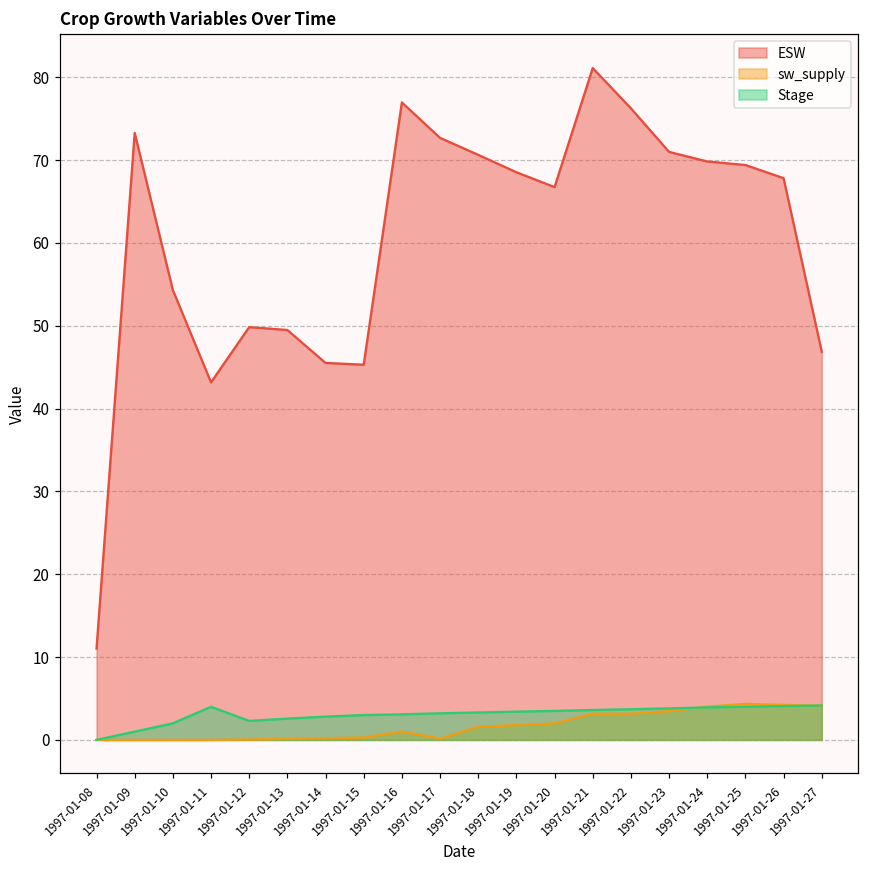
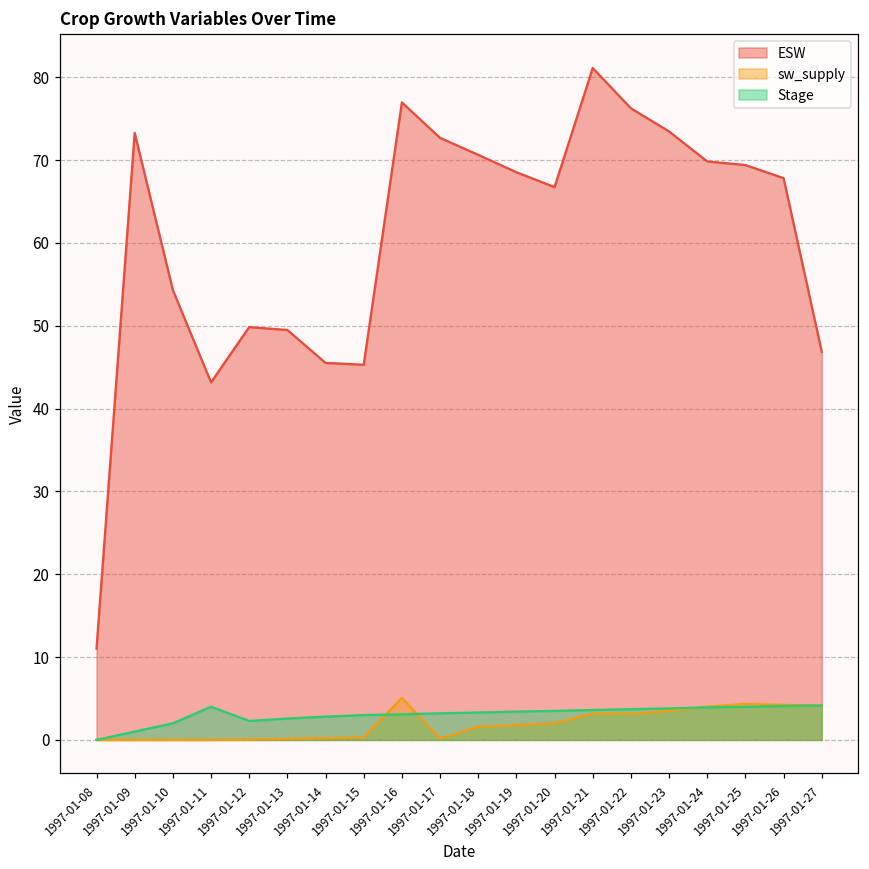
  {
    "ESW": {
      "1997-01-08": 11,
      "1997-01-09": 73,
      "1997-01-10": 54,
      "1997-01-11": 43,
      "1997-01-12": 50,
      "1997-01-13": 49,
      "1997-01-14": 46,
      "1997-01-15": 45,
      "1997-01-16": 77,
      "1997-01-17": 73,
      "1997-01-18": 71,
      "1997-01-19": 69,
      "1997-01-20": 67,
      "1997-01-21": 81,
      "1997-01-22": 76,
-     "1997-01-23": 71,
+     "1997-01-23": 73,
      "1997-01-24": 70,
      "1997-01-25": 69,
      "1997-01-26": 68,
      "1997-01-27": 47
    },
    "sw_supply": {
      "1997-01-09": 0,
      "1997-01-10": 0,
      "1997-01-11": 0,
      "1997-01-12": 0,
      "1997-01-13": 0,
      "1997-01-14": 0,
      "1997-01-15": 0,
-     "1997-01-16": 1,
+     "1997-01-16": 5,
      "1997-01-17": 0,
      "1997-01-18": 2,
      "1997-01-19": 2,
      "1997-01-20": 2,
      "1997-01-21": 3,
      "1997-01-22": 3,
      "1997-01-25": 4
    },
    "Stage": {
      "1997-01-09": 1,
      "1997-01-10": 2,
      "1997-01-11": 4,
      "1997-01-12": 2,
      "1997-01-13": 3,
      "1997-01-14": 3,
      "1997-01-15": 3,
      "1997-01-16": 3,
      "1997-01-17": 3,
      "1997-01-18": 3,
      "1997-01-19": 3,
      "1997-01-20": 3,
      "1997-01-21": 4,
      "1997-01-22": 4,
      "1997-01-25": 4
    }
  }
